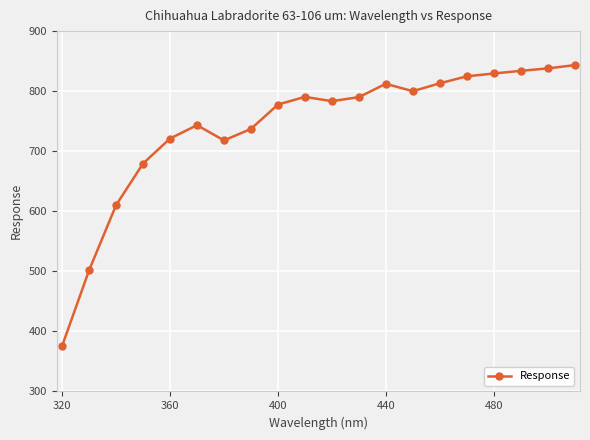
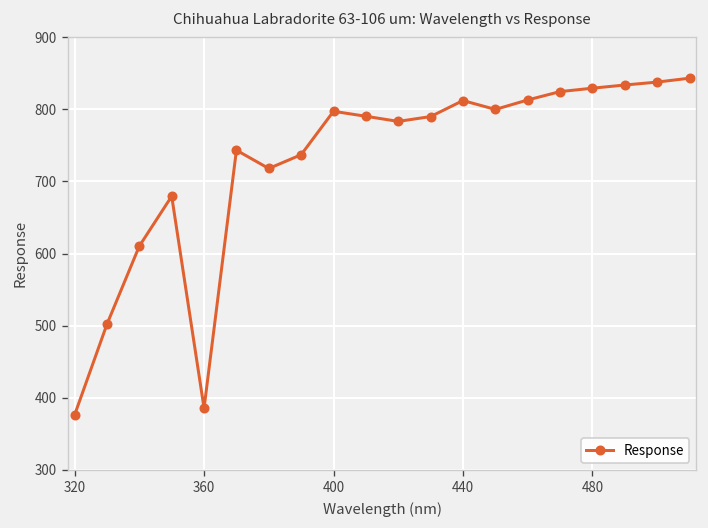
  {
    "320": 380,
-   "360": 720,
-   "400": 780,
+   "360": 390,
+   "400": 800,
    "440": 810,
    "480": 830
  }
